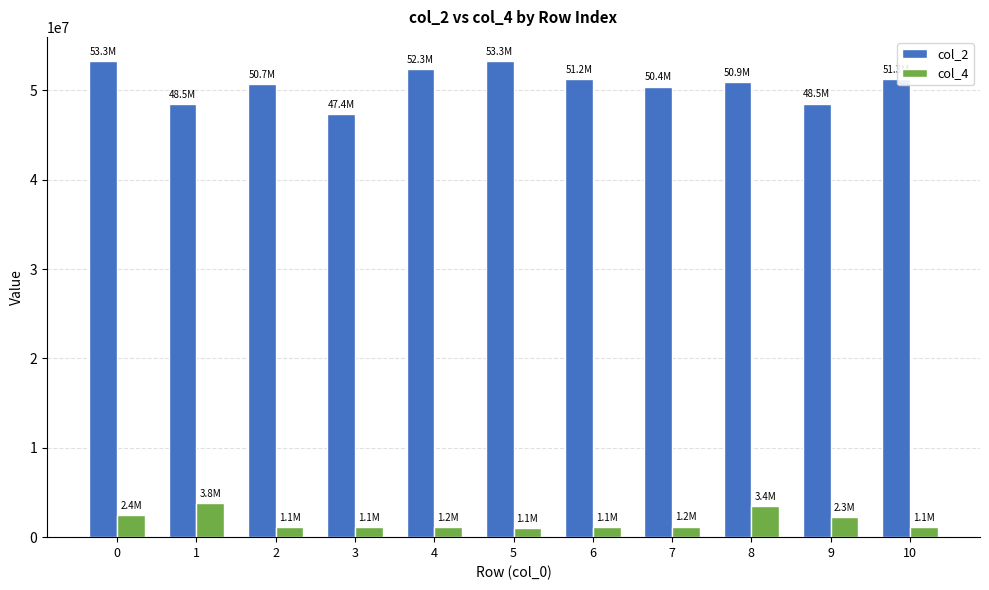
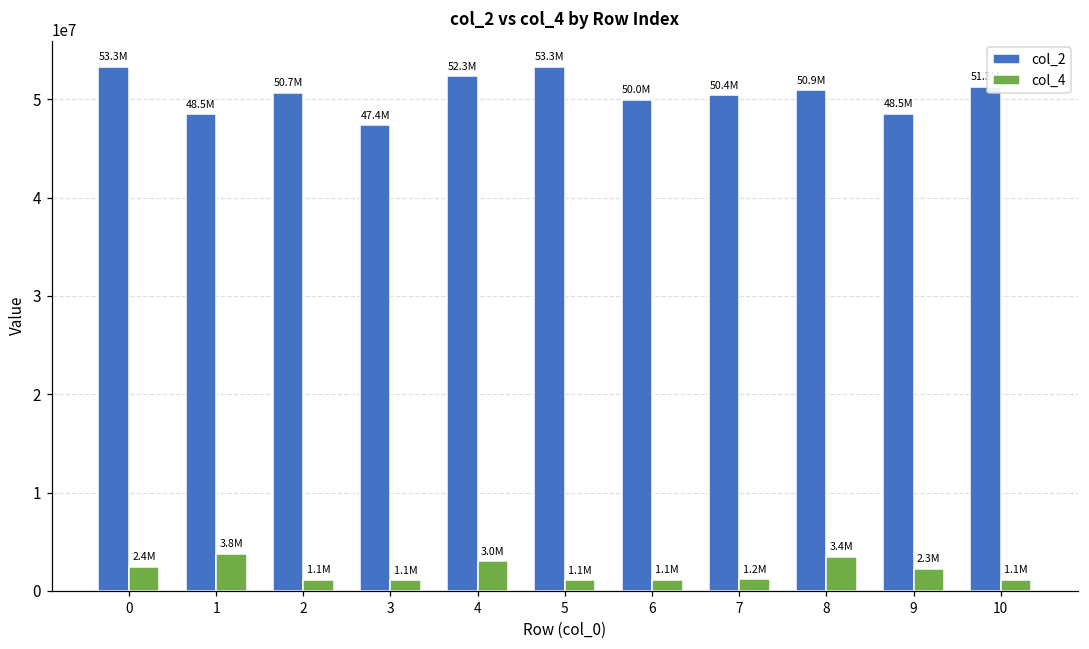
  {
    "col_2": {
      "0": "53.3M",
      "1": "48.5M",
      "2": "50.7M",
      "3": "47.4M",
      "4": "52.3M",
      "5": "53.3M",
-     "6": "51.2M",
+     "6": "50.0M",
      "7": "50.4M",
      "8": "50.9M",
      "9": "48.5M"
    },
    "col_4": {
      "0": "2.4M",
      "1": "3.8M",
      "2": "1.1M",
      "3": "1.1M",
-     "4": "1.2M",
+     "4": "3.0M",
      "5": "1.1M",
      "6": "1.1M",
      "7": "1.2M",
      "8": "3.4M",
      "9": "2.3M",
      "10": "1.1M"
    }
  }
